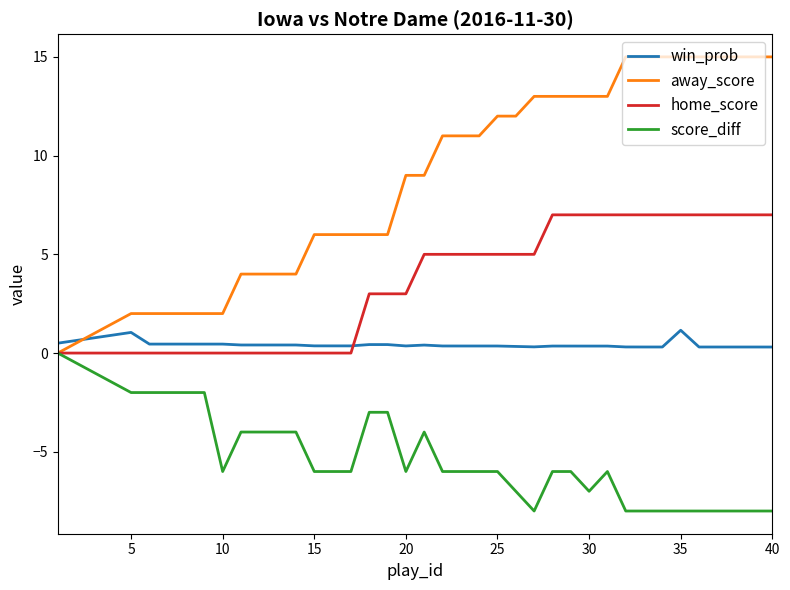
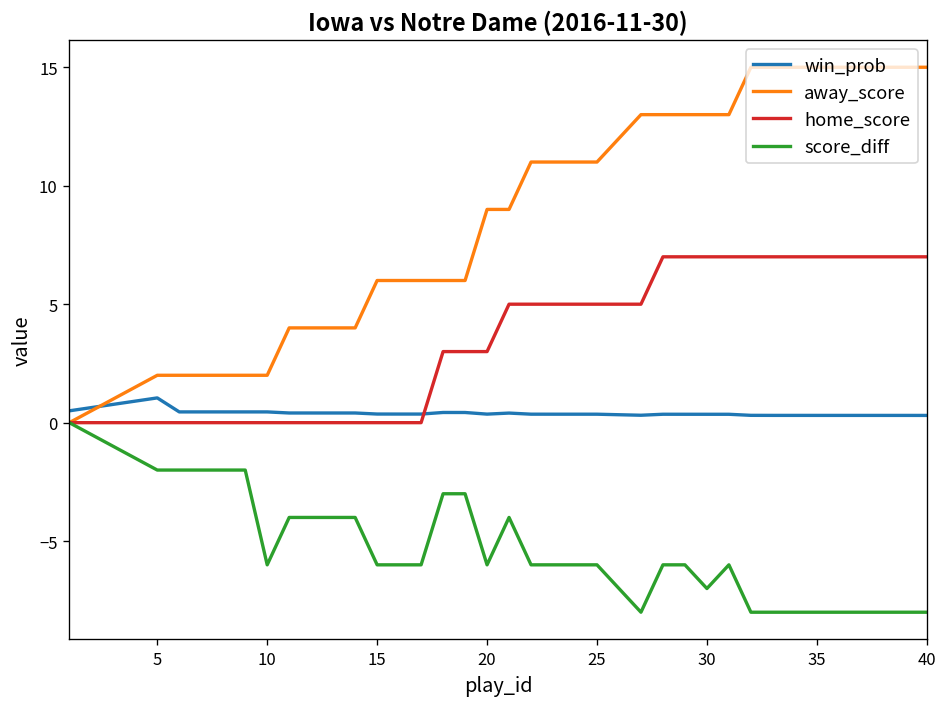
  {
    "win_prob": {
      "5": 1.0,
      "10": 0.5,
      "15": 0.4,
      "20": 0.4,
      "25": 0.4,
      "30": 0.4,
-     "35": 1.2,
+     "35": 0.3,
      "40": 0.3
    },
    "away_score": {
      "5": 2,
      "10": 2,
      "15": 6,
      "20": 9,
-     "25": 12,
+     "25": 11,
      "30": 13,
      "40": 15
    },
    "home_score": {
      "5": 0.0,
      "10": 0.0,
      "15": 0.0,
      "20": 3.0,
      "25": 5.0,
      "30": 7.0,
      "35": 7.0,
      "40": 7.0
    },
    "score_diff": {
      "5": -2.0,
      "10": -6.0,
      "15": -6.0,
      "20": -6.0,
      "25": -6.0,
      "30": -7.0,
      "35": -8.0,
      "40": -8.0
    }
  }
